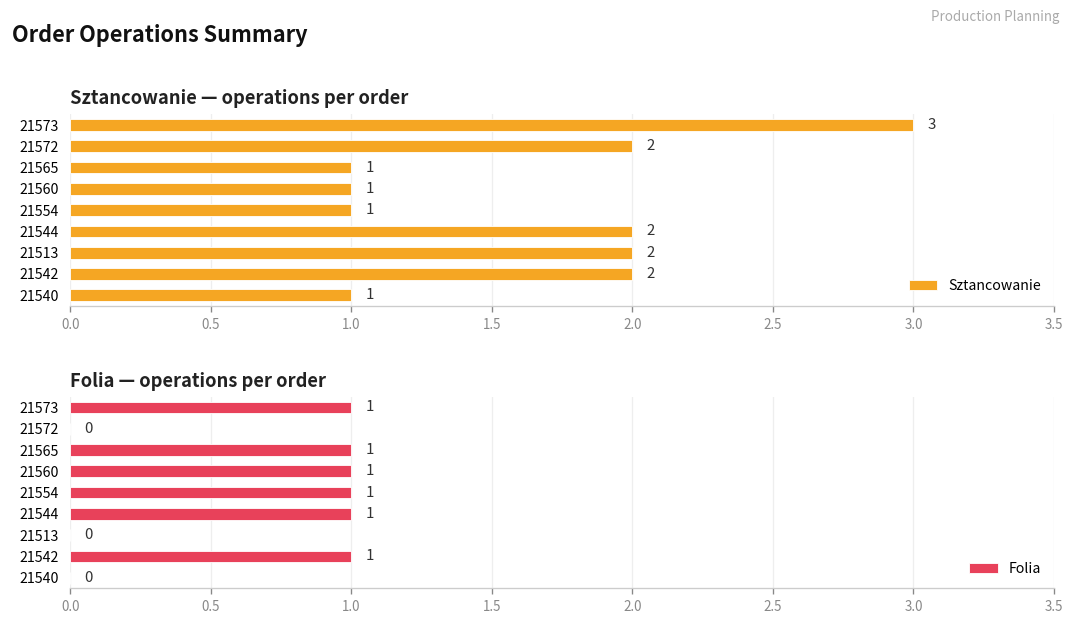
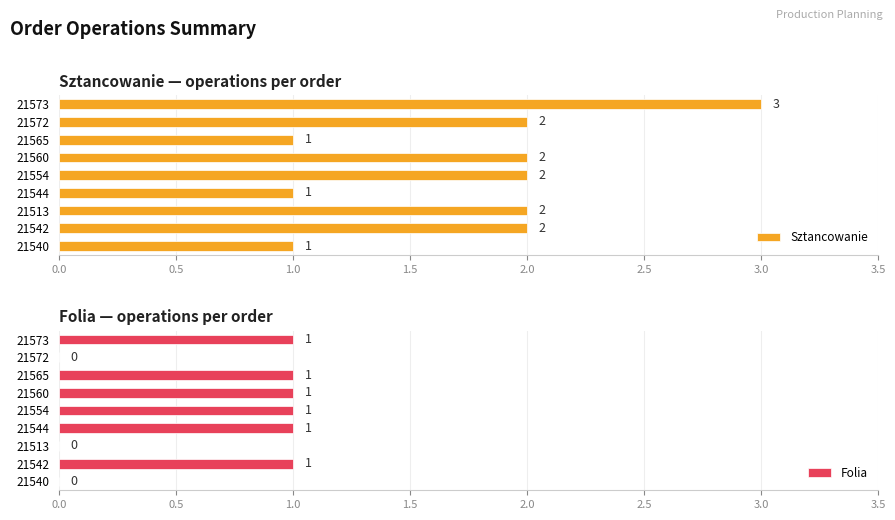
  {
    "Sztancowanie — operations per order": {
      "21573": 3,
      "21572": 2,
      "21565": 1,
-     "21560": 1,
-     "21554": 1,
-     "21544": 2,
+     "21560": 2,
+     "21554": 2,
+     "21544": 1,
      "21513": 2,
      "21542": 2,
      "21540": 1
    },
    "Folia — operations per order": {
      "21573": 1,
      "21572": 0,
      "21565": 1,
      "21560": 1,
      "21554": 1,
      "21544": 1,
      "21513": 0,
      "21542": 1,
      "21540": 0
    }
  }
